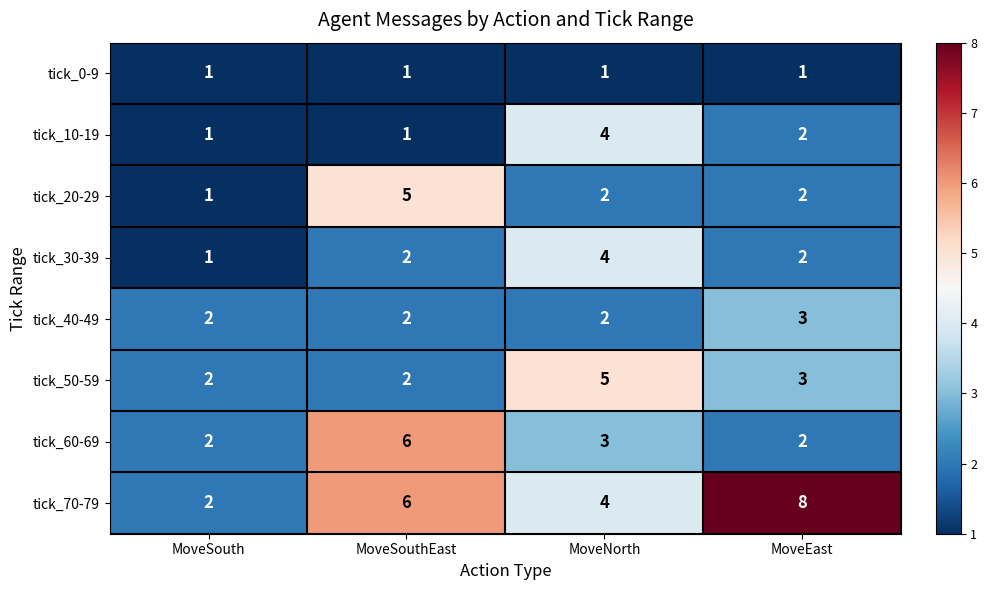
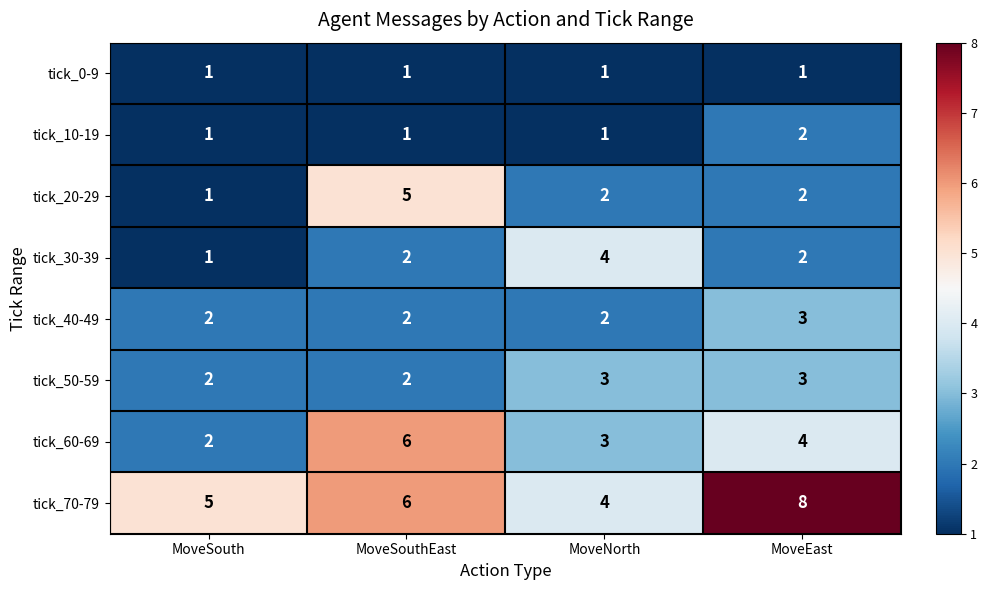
  {
    "tick_0-9": {
      "MoveSouth": 1,
      "MoveSouthEast": 1,
      "MoveNorth": 1,
      "MoveEast": 1
    },
    "tick_10-19": {
      "MoveSouth": 1,
      "MoveSouthEast": 1,
-     "MoveNorth": 4,
+     "MoveNorth": 1,
      "MoveEast": 2
    },
    "tick_20-29": {
      "MoveSouth": 1,
      "MoveSouthEast": 5,
      "MoveNorth": 2,
      "MoveEast": 2
    },
    "tick_30-39": {
      "MoveSouth": 1,
      "MoveSouthEast": 2,
      "MoveNorth": 4,
      "MoveEast": 2
    },
    "tick_40-49": {
      "MoveSouth": 2,
      "MoveSouthEast": 2,
      "MoveNorth": 2,
      "MoveEast": 3
    },
    "tick_50-59": {
      "MoveSouth": 2,
      "MoveSouthEast": 2,
-     "MoveNorth": 5,
+     "MoveNorth": 3,
      "MoveEast": 3
    },
    "tick_60-69": {
      "MoveSouth": 2,
      "MoveSouthEast": 6,
      "MoveNorth": 3,
-     "MoveEast": 2
+     "MoveEast": 4
    },
    "tick_70-79": {
-     "MoveSouth": 2,
+     "MoveSouth": 5,
      "MoveSouthEast": 6,
      "MoveNorth": 4,
      "MoveEast": 8
    }
  }
